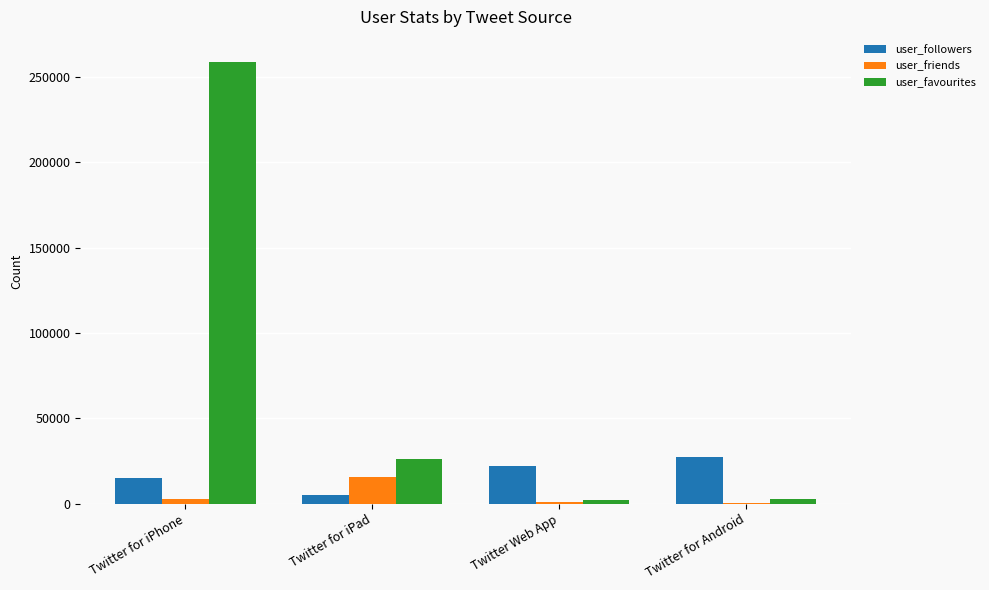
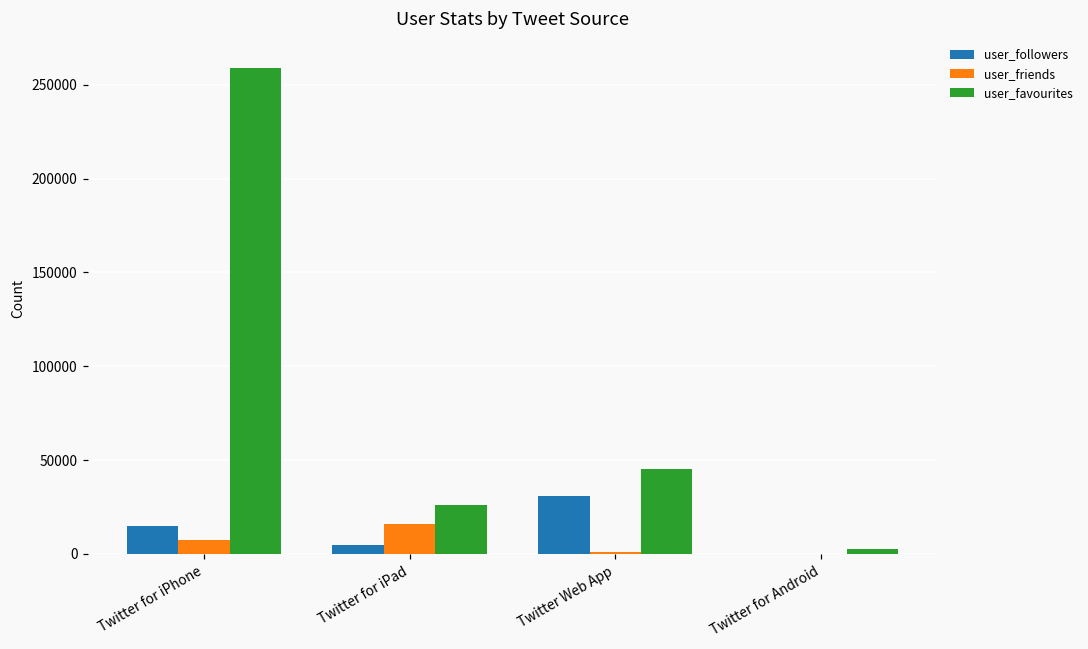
  {
    "user_followers": {
      "Twitter for iPhone": 15000,
      "Twitter for iPad": 5000,
-     "Twitter Web App": 22000,
-     "Twitter for Android": 27000
+     "Twitter Web App": 31000,
+     "Twitter for Android": 0
    },
    "user_friends": {
-     "Twitter for iPhone": 2000,
+     "Twitter for iPhone": 7000,
      "Twitter for iPad": 16000
    },
    "user_favourites": {
      "Twitter for iPhone": 259000,
      "Twitter for iPad": 26000,
-     "Twitter Web App": 2000,
+     "Twitter Web App": 45000,
      "Twitter for Android": 3000
    }
  }
